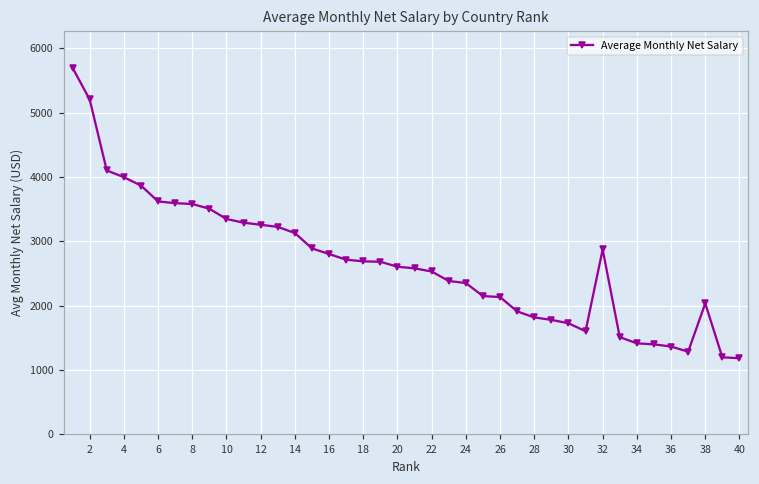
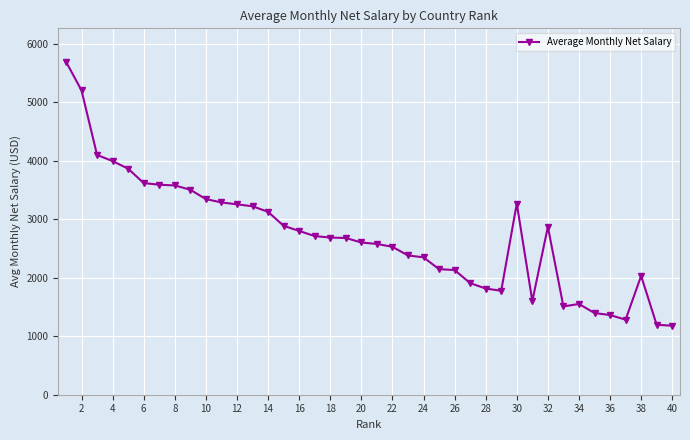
  {
    "2": 5200,
    "4": 4000,
    "6": 3600,
    "8": 3600,
    "10": 3300,
    "12": 3300,
    "14": 3100,
    "16": 2800,
    "18": 2700,
    "20": 2600,
    "22": 2500,
    "24": 2300,
    "26": 2100,
    "28": 1800,
-   "30": 1700,
+   "30": 3300,
    "32": 2900,
-   "34": 1400,
+   "34": 1600,
    "36": 1400,
    "38": 2000,
    "40": 1200
  }
